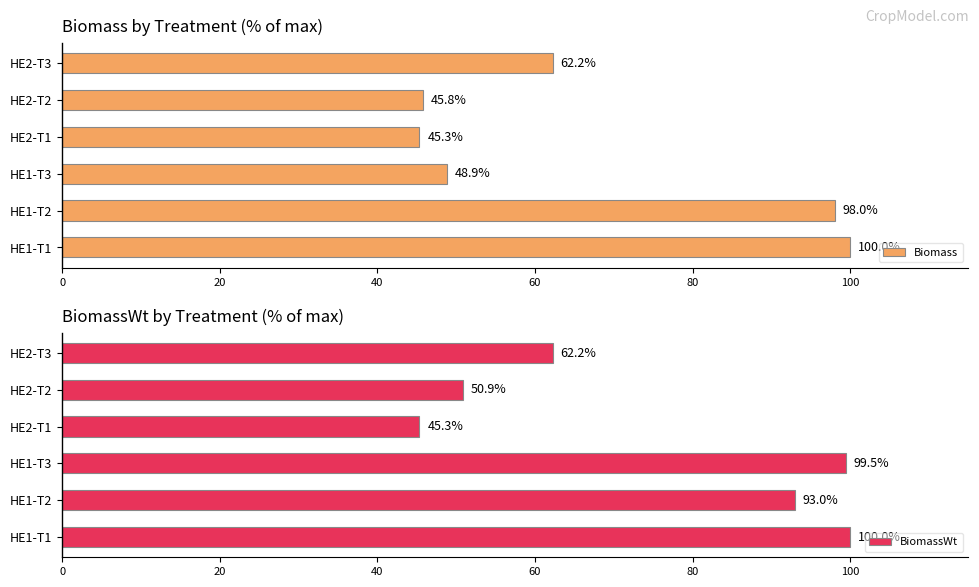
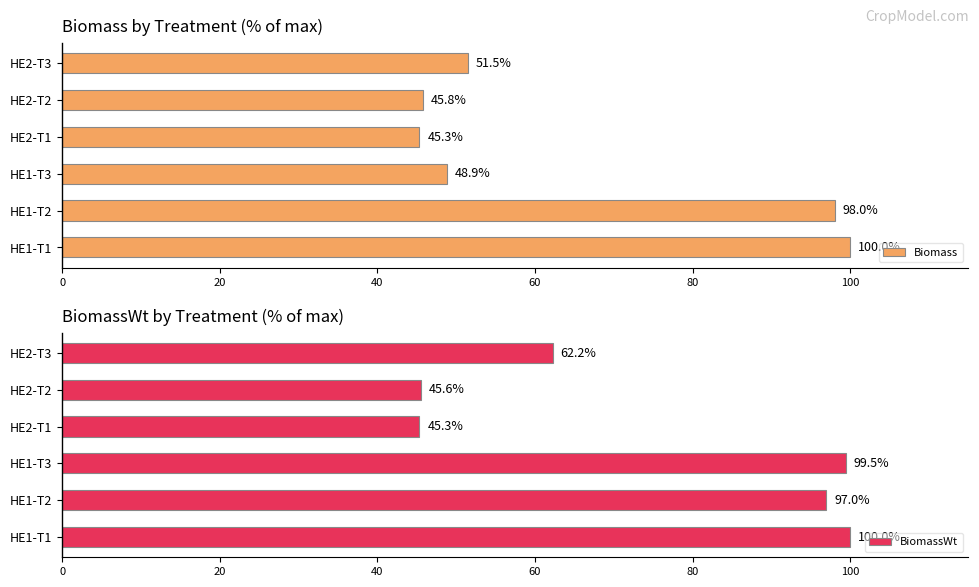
  {
    "Biomass by Treatment (% of max)": {
-     "HE2-T3": "62.2%",
+     "HE2-T3": "51.5%",
      "HE2-T2": "45.8%",
      "HE2-T1": "45.3%",
      "HE1-T3": "48.9%",
      "HE1-T2": "98.0%"
    },
    "BiomassWt by Treatment (% of max)": {
      "HE2-T3": "62.2%",
-     "HE2-T2": "50.9%",
+     "HE2-T2": "45.6%",
      "HE2-T1": "45.3%",
      "HE1-T3": "99.5%",
-     "HE1-T2": "93.0%"
+     "HE1-T2": "97.0%"
    }
  }
